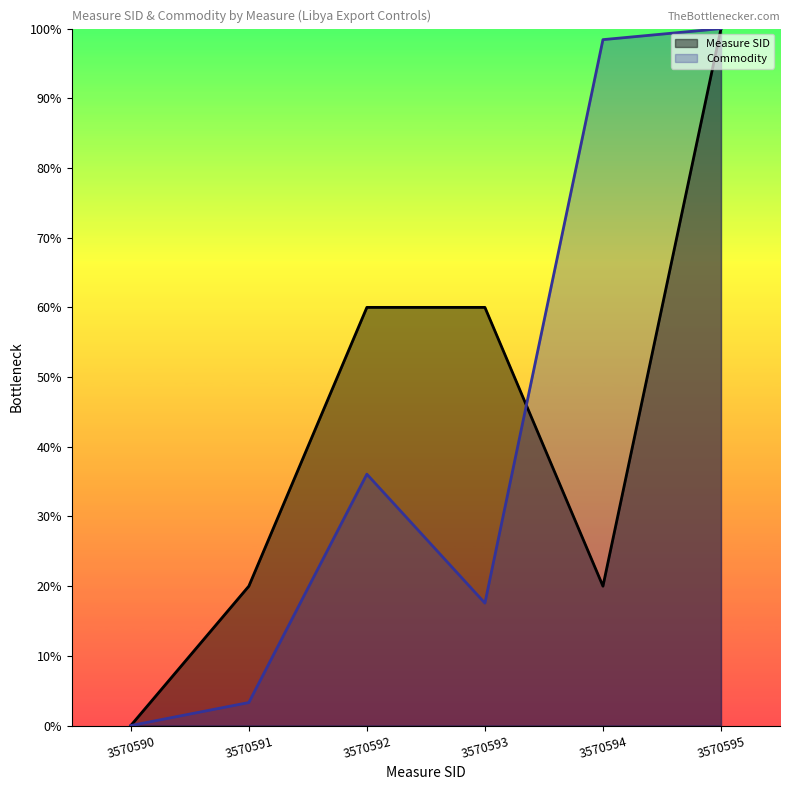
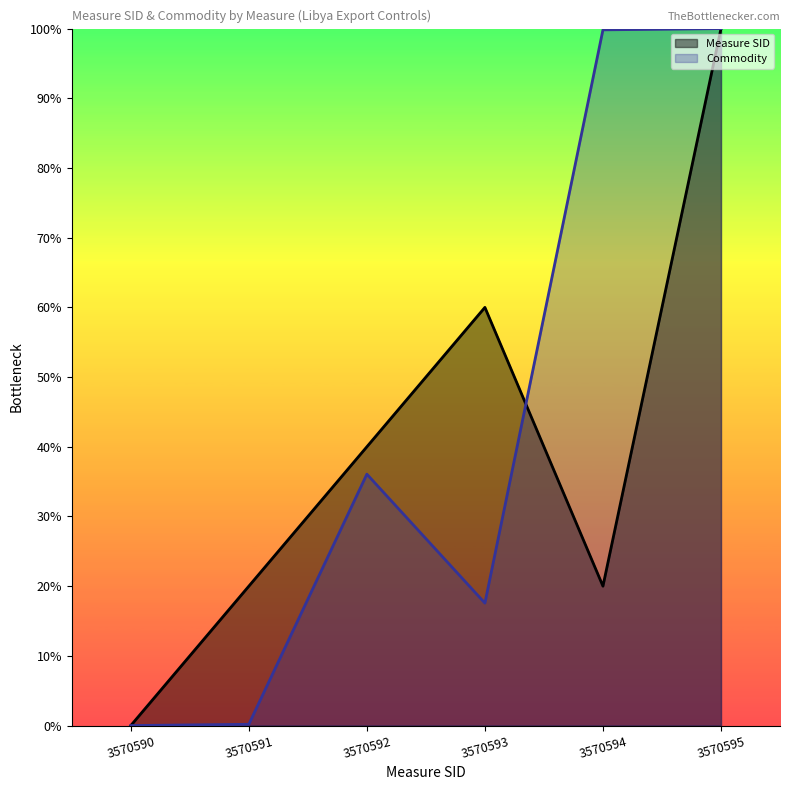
  {
    "Measure SID": {
      "3570591": "20%",
-     "3570592": "60%",
+     "3570592": "40%",
      "3570593": "60%",
      "3570594": "20%"
    },
    "Commodity": {
-     "3570591": "3%",
+     "3570591": "0%",
      "3570592": "36%",
      "3570593": "18%",
-     "3570594": "98%"
+     "3570594": "100%"
    }
  }
